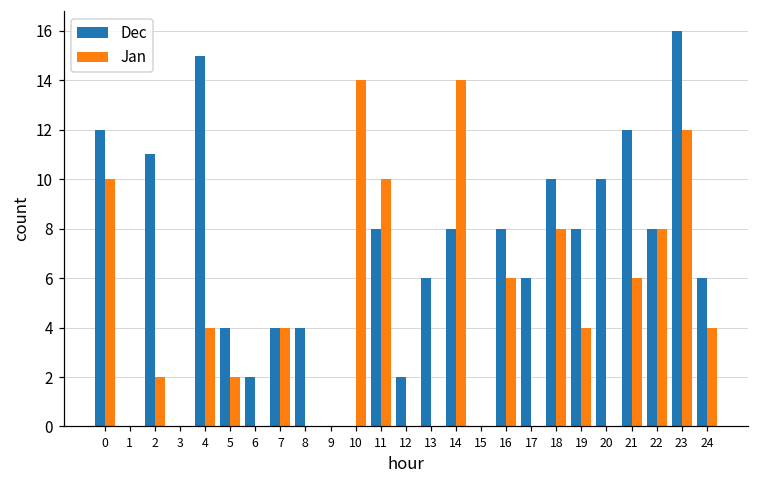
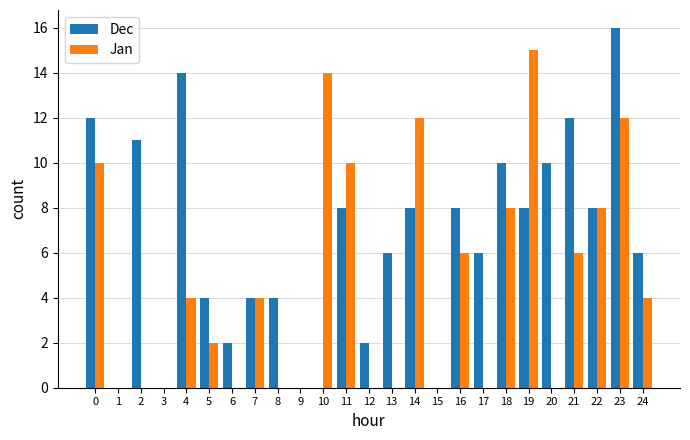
  {
    "Dec": {
      "0": 12,
      "1": 0,
      "2": 11,
      "3": 0,
-     "4": 15,
+     "4": 14,
      "5": 4,
      "6": 2,
      "7": 4,
      "8": 4,
      "9": 0,
      "10": 0,
      "11": 8,
      "12": 2,
      "13": 6,
      "14": 8,
      "15": 0,
      "16": 8,
      "17": 6,
      "18": 10,
      "19": 8,
      "20": 10,
      "21": 12,
      "22": 8,
      "23": 16,
      "24": 6
    },
    "Jan": {
      "0": 10,
      "1": 0,
-     "2": 2,
+     "2": 0,
      "3": 0,
      "4": 4,
      "5": 2,
      "6": 0,
      "7": 4,
      "8": 0,
      "9": 0,
      "10": 14,
      "11": 10,
      "12": 0,
      "13": 0,
-     "14": 14,
+     "14": 12,
      "15": 0,
      "16": 6,
      "17": 0,
      "18": 8,
-     "19": 4,
+     "19": 15,
      "20": 0,
      "21": 6,
      "22": 8,
      "23": 12,
      "24": 4
    }
  }
